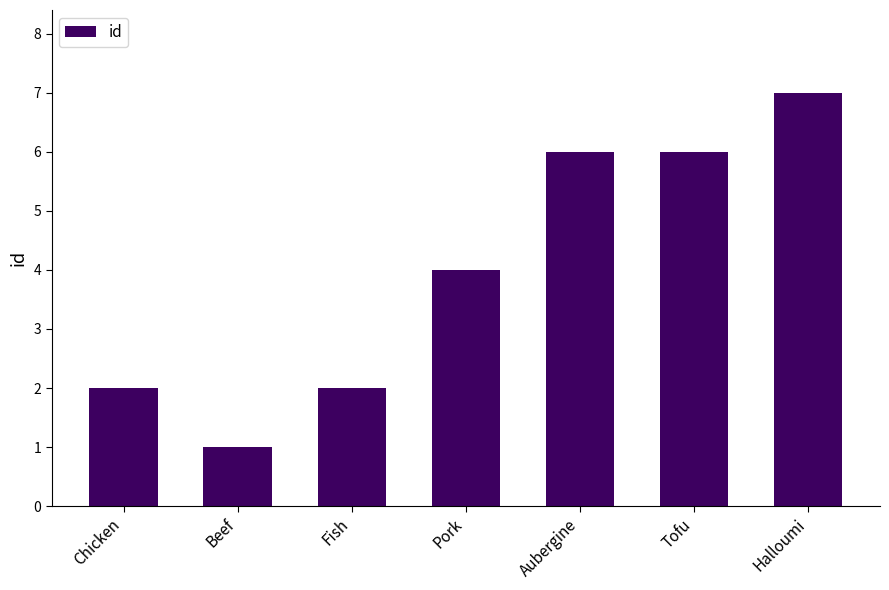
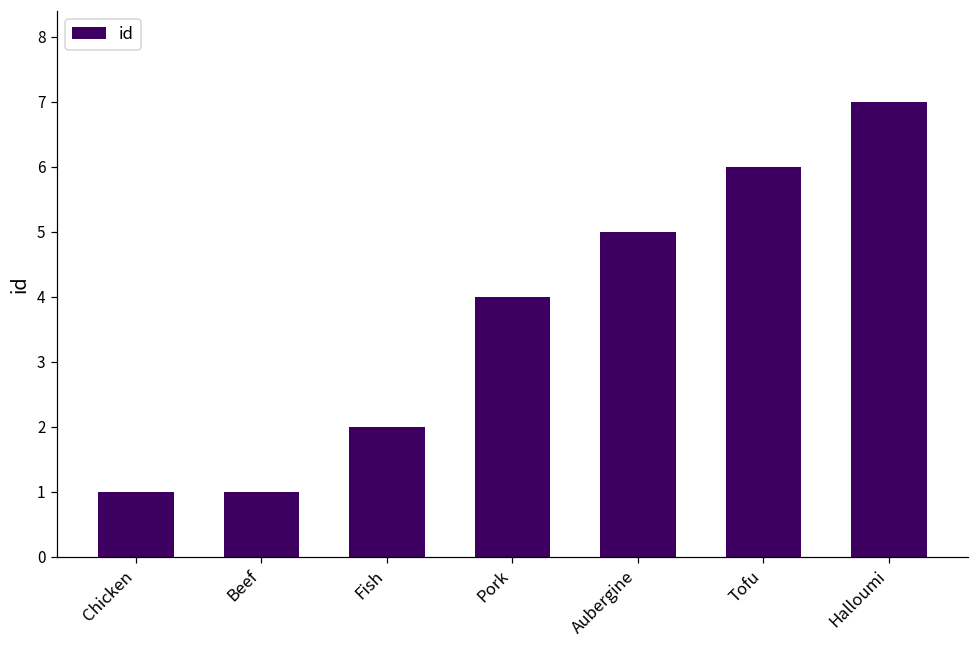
  {
-   "Chicken": 2,
+   "Chicken": 1,
    "Beef": 1,
    "Fish": 2,
    "Pork": 4,
-   "Aubergine": 6,
+   "Aubergine": 5,
    "Tofu": 6,
    "Halloumi": 7
  }
